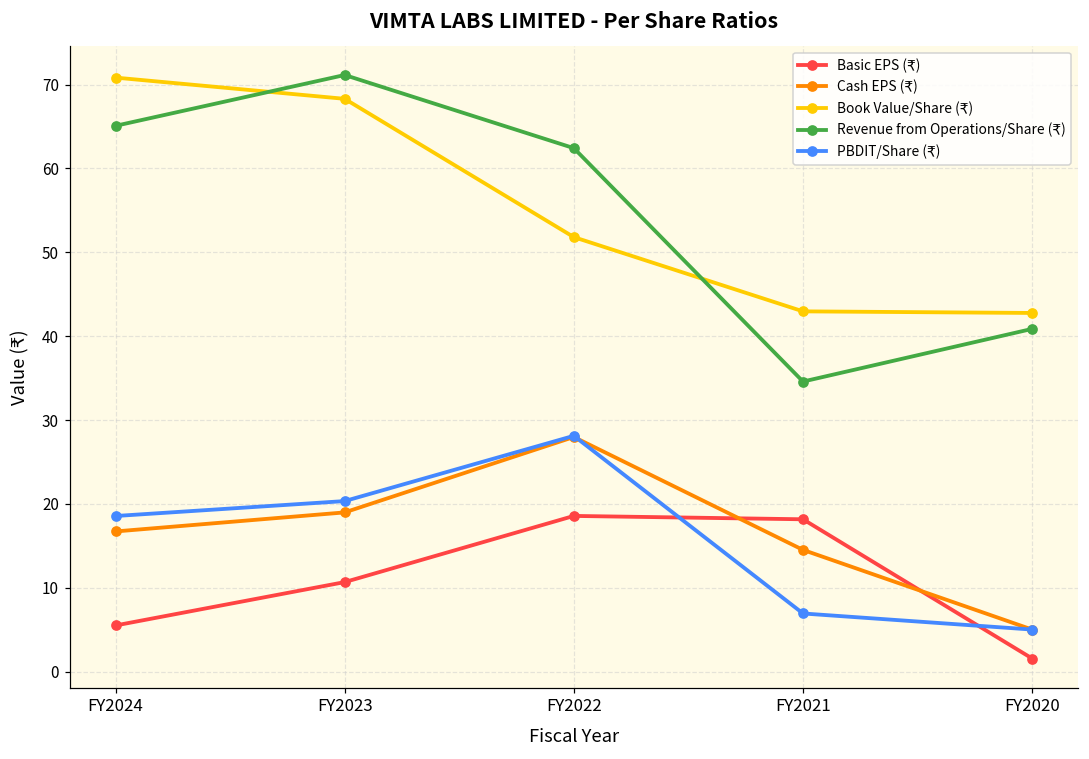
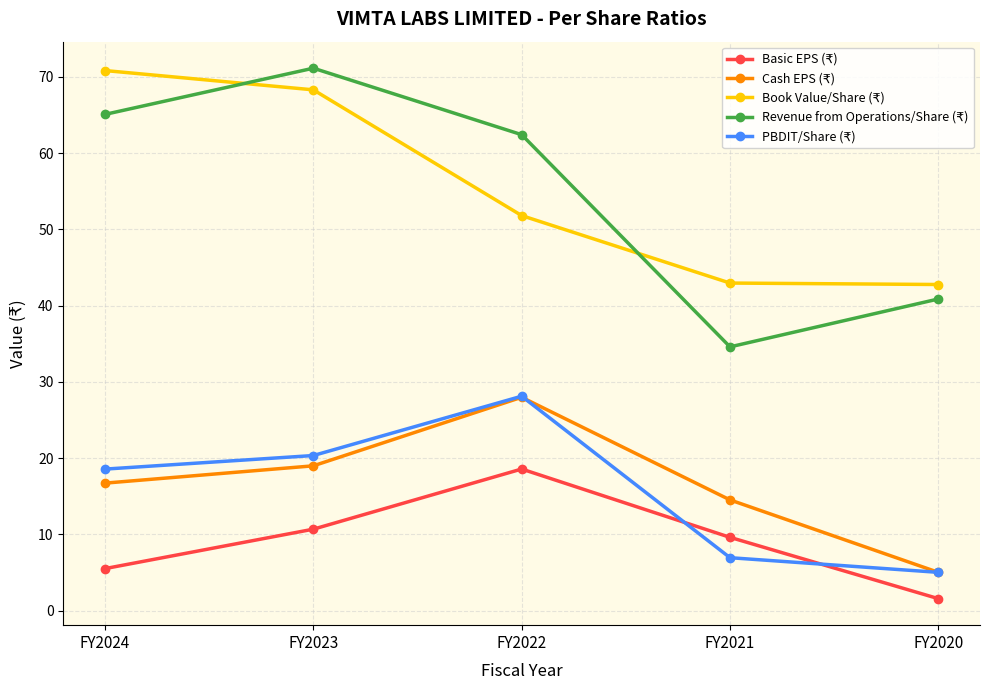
  {
    "Basic EPS (₹)": {
      "FY2024": 6,
      "FY2023": 11,
      "FY2022": 19,
-     "FY2021": 18,
+     "FY2021": 10,
      "FY2020": 2
    },
    "Cash EPS (₹)": {
      "FY2024": 17,
      "FY2023": 19,
      "FY2021": 15
    },
    "Book Value/Share (₹)": {
      "FY2024": 71,
      "FY2023": 68,
      "FY2022": 52,
      "FY2021": 43,
      "FY2020": 43
    },
    "Revenue from Operations/Share (₹)": {
      "FY2024": 65,
      "FY2023": 71,
      "FY2022": 62,
      "FY2021": 35,
      "FY2020": 41
    },
    "PBDIT/Share (₹)": {
      "FY2024": 19,
      "FY2023": 20,
      "FY2021": 7
    }
  }
